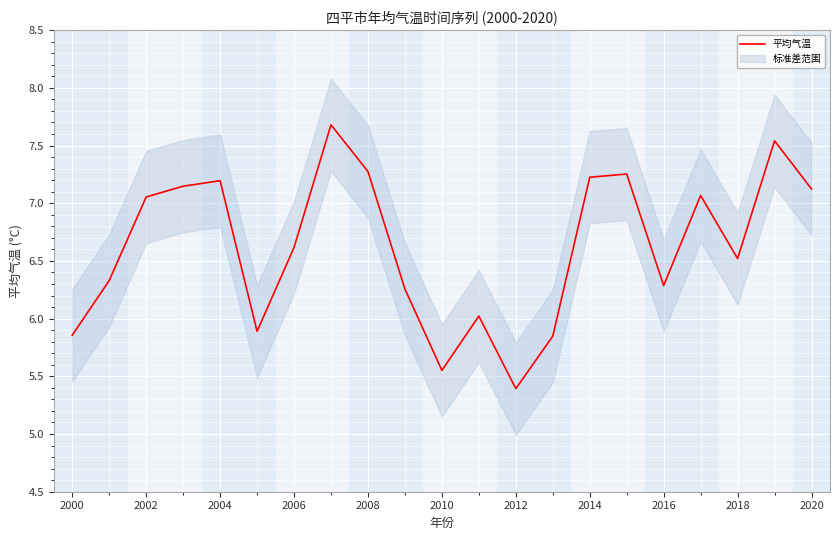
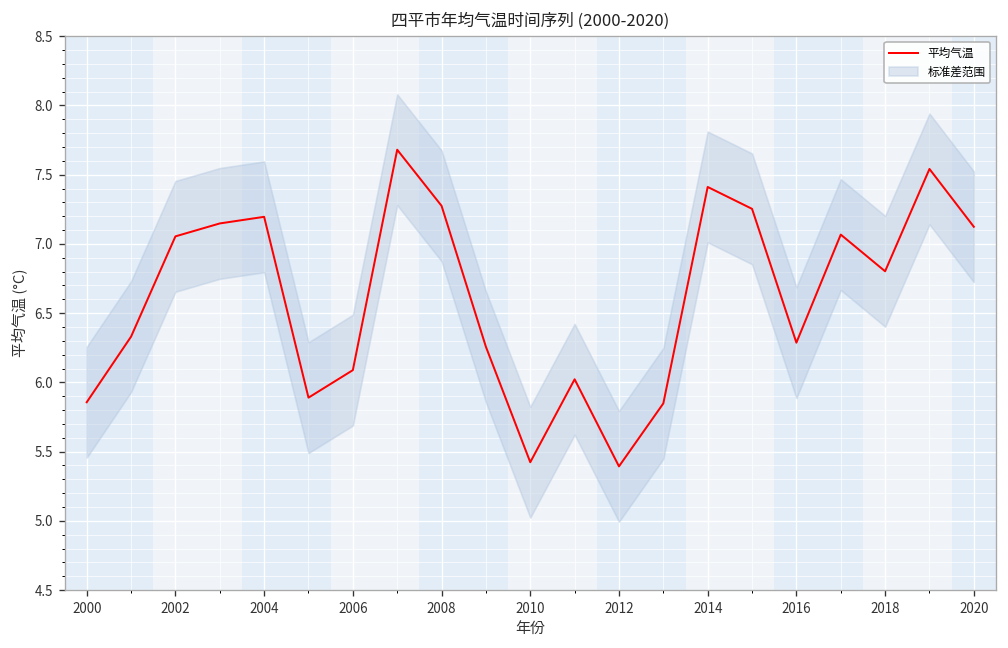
  {
    "平均气温": {
      "2000": 5.86,
      "2002": 7.05,
      "2004": 7.20,
-     "2006": 6.62,
+     "2006": 6.09,
      "2008": 7.28,
-     "2010": 5.55,
+     "2010": 5.42,
      "2012": 5.39,
-     "2014": 7.23,
+     "2014": 7.41,
      "2016": 6.29,
-     "2018": 6.52,
+     "2018": 6.80,
      "2020": 7.12
    }
  }
